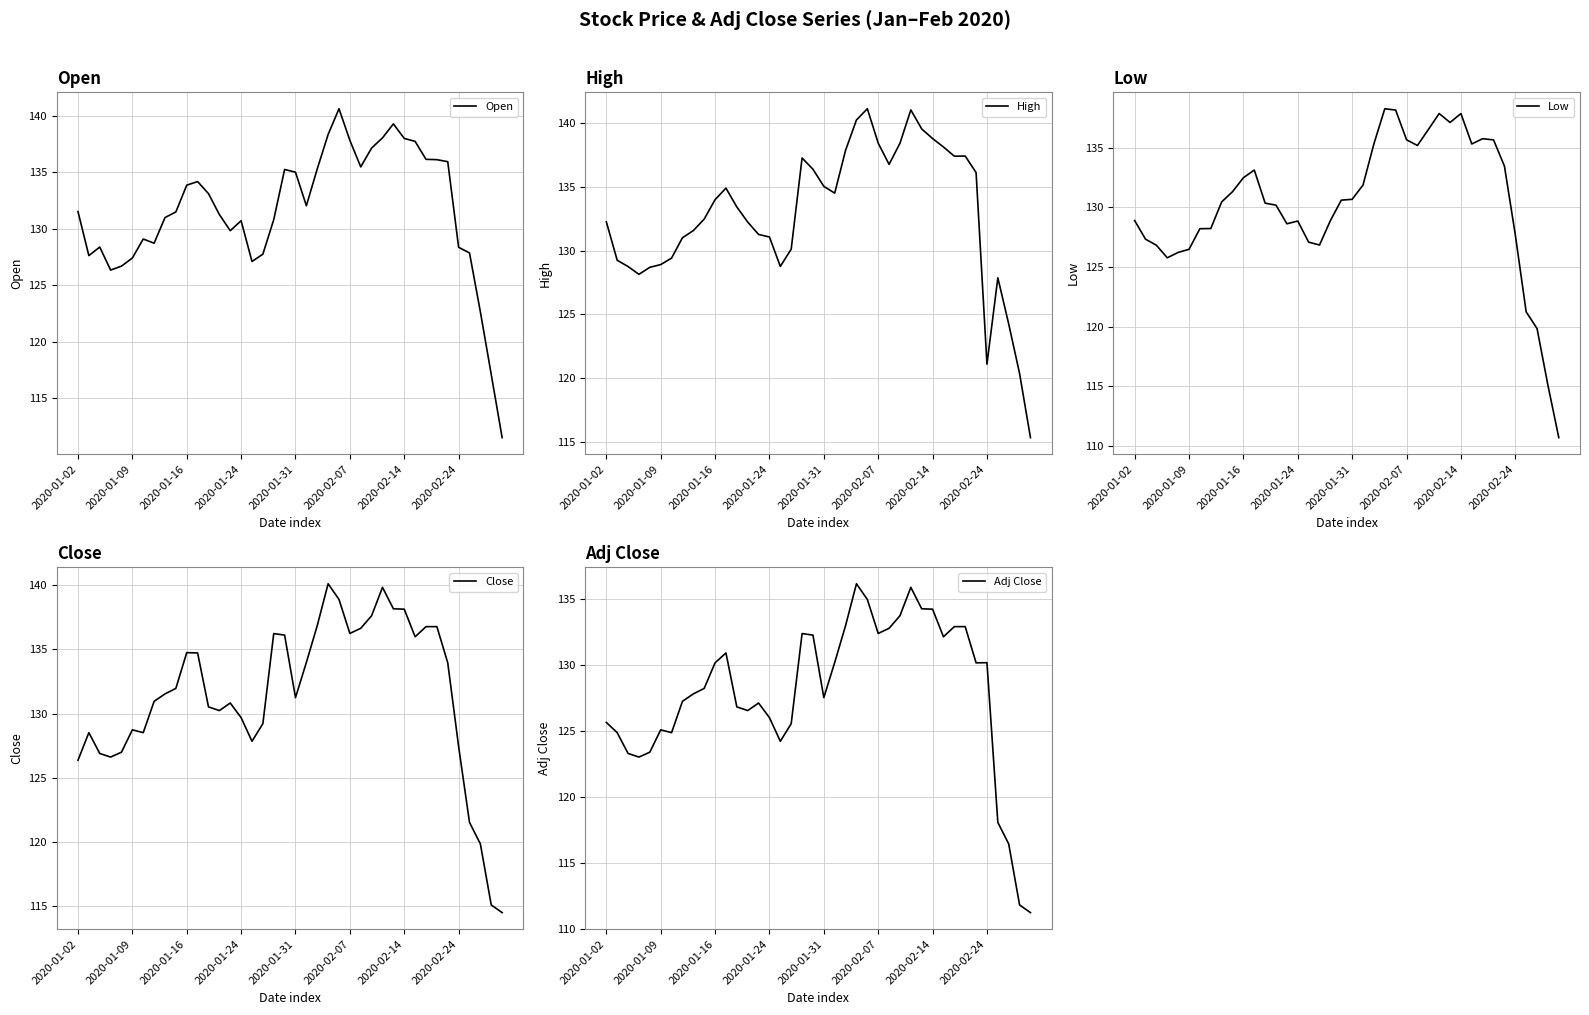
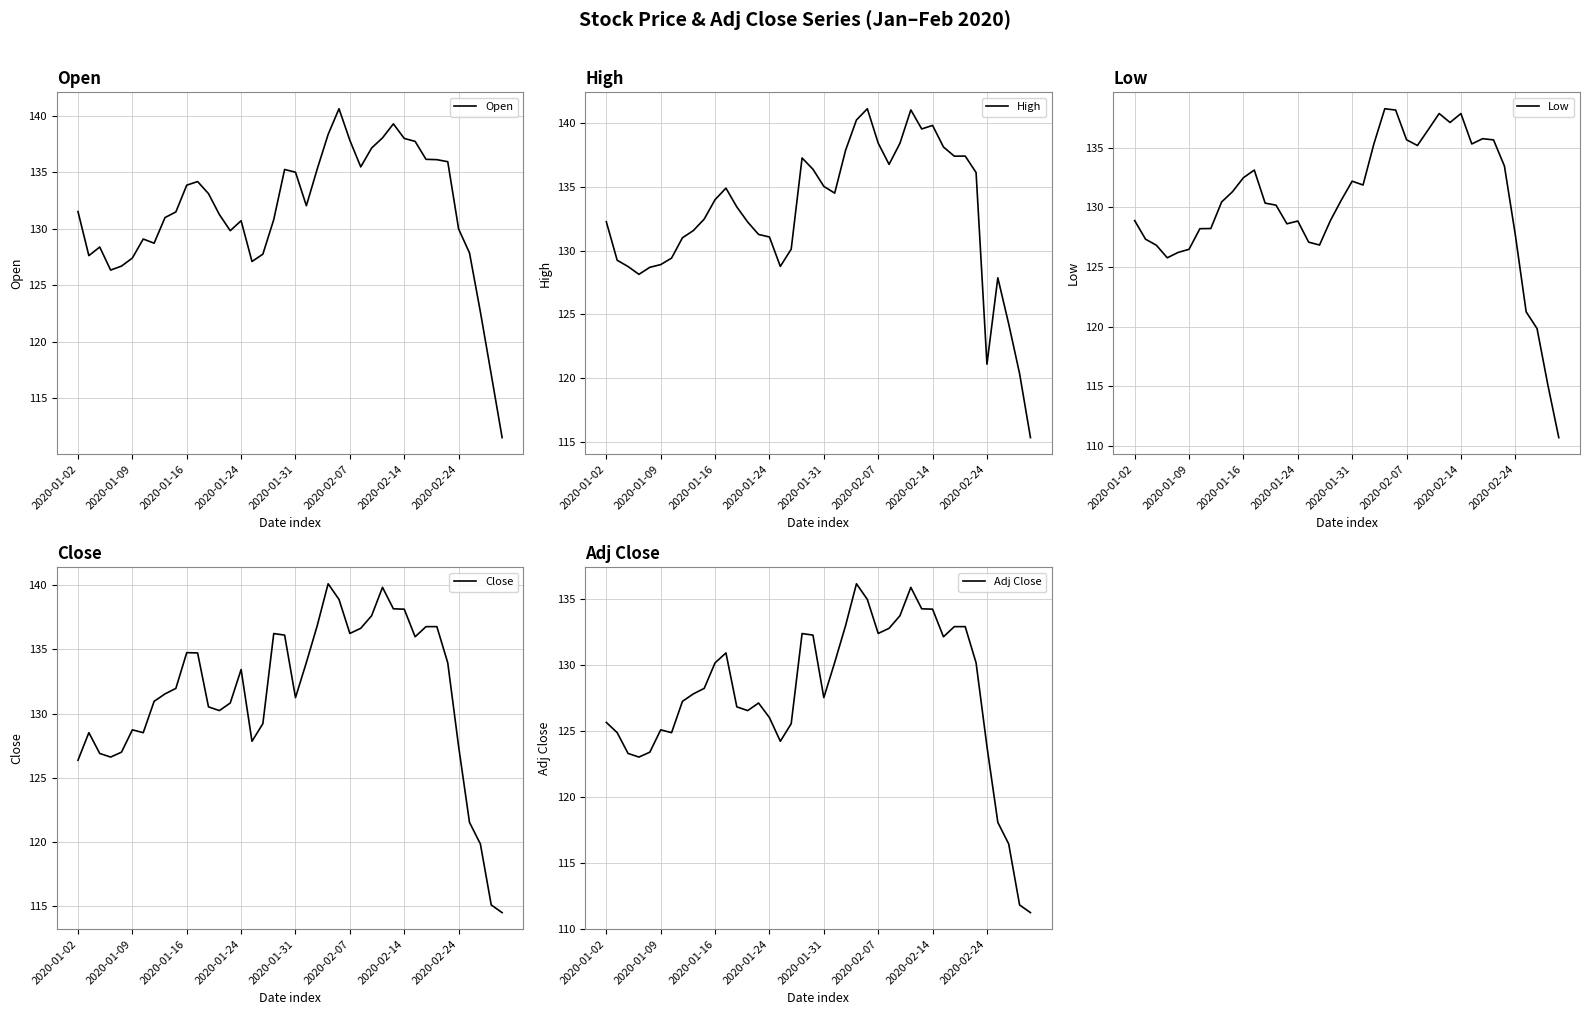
  {
    "Open": {
      "2020-01-02": 131.5,
      "2020-01-09": 127.4,
      "2020-01-16": 133.9,
      "2020-01-24": 130.7,
      "2020-01-31": 135.0,
      "2020-02-07": 137.8,
      "2020-02-14": 138.0,
-     "2020-02-24": 128.4
+     "2020-02-24": 130.0
    },
    "High": {
      "2020-01-02": 132.3,
      "2020-01-09": 128.9,
      "2020-01-16": 134.0,
      "2020-01-24": 131.1,
      "2020-01-31": 135.0,
      "2020-02-07": 138.4,
-     "2020-02-14": 138.8,
+     "2020-02-14": 139.8,
      "2020-02-24": 121.1
    },
    "Low": {
      "2020-01-02": 128.9,
      "2020-01-09": 126.5,
      "2020-01-16": 132.5,
      "2020-01-24": 128.8,
-     "2020-01-31": 130.7,
+     "2020-01-31": 132.2,
      "2020-02-07": 135.6,
      "2020-02-14": 137.8,
      "2020-02-24": 127.7
    },
    "Close": {
      "2020-01-02": 126.4,
      "2020-01-09": 128.7,
      "2020-01-16": 134.7,
-     "2020-01-24": 129.7,
+     "2020-01-24": 133.4,
      "2020-01-31": 131.2,
      "2020-02-07": 136.2,
      "2020-02-14": 138.1,
      "2020-02-24": 127.4
    },
    "Adj Close": {
      "2020-01-02": 125.6,
      "2020-01-09": 125.1,
      "2020-01-16": 130.2,
      "2020-01-24": 126.0,
      "2020-01-31": 127.5,
      "2020-02-07": 132.4,
      "2020-02-14": 134.2,
-     "2020-02-24": 130.2
+     "2020-02-24": 123.8
    }
  }
